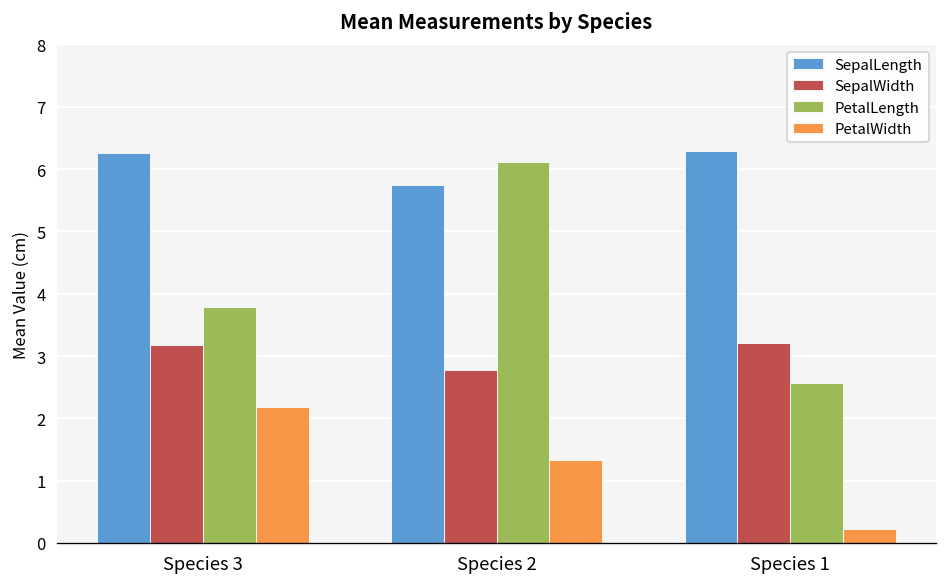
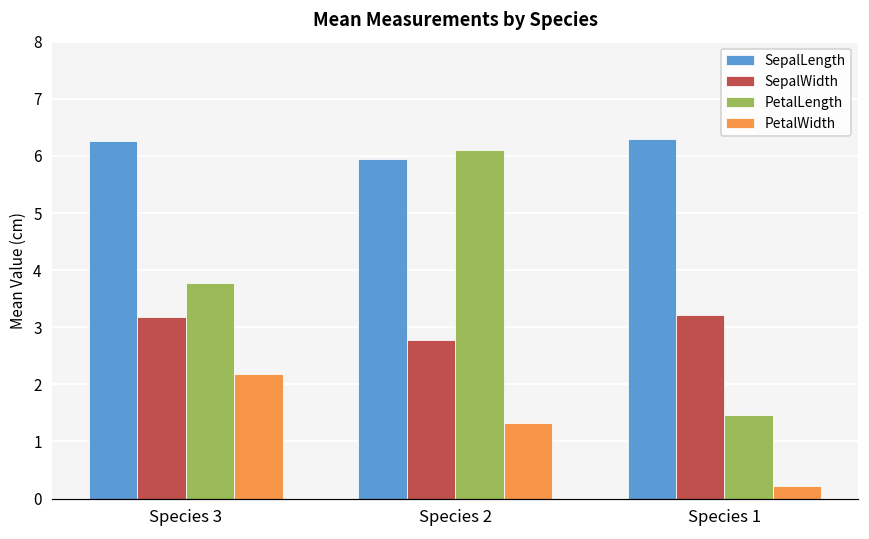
  {
    "SepalLength": {
      "Species 3": 6.3,
-     "Species 2": 5.7,
+     "Species 2": 5.9,
      "Species 1": 6.3
    },
    "SepalWidth": {
      "Species 3": 3.2,
      "Species 2": 2.8,
      "Species 1": 3.2
    },
    "PetalLength": {
      "Species 3": 3.8,
      "Species 2": 6.1,
-     "Species 1": 2.6
+     "Species 1": 1.5
    },
    "PetalWidth": {
      "Species 3": 2.2,
      "Species 2": 1.3,
      "Species 1": 0.2
    }
  }
